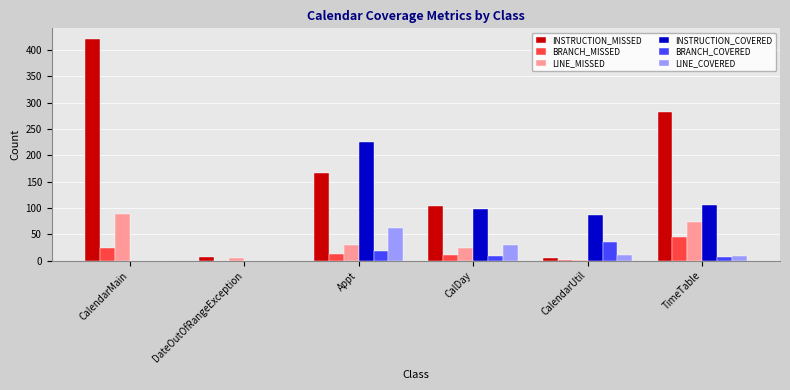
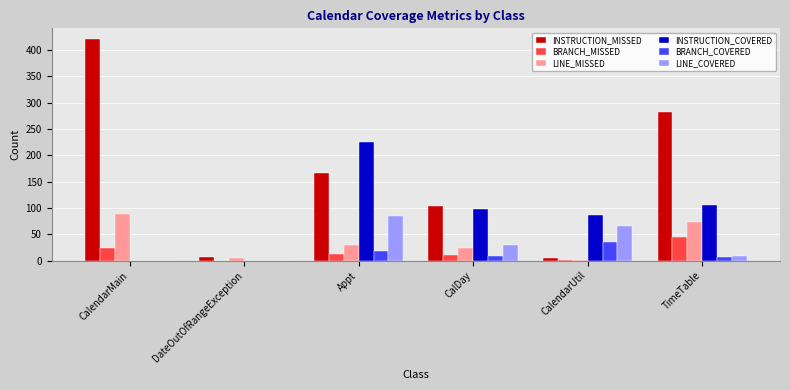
  {
    "INSTRUCTION_MISSED": {
      "CalendarMain": 420,
      "DateOutOfRangeException": 10,
      "Appt": 170,
      "CalDay": 100,
      "CalendarUtil": 10,
      "TimeTable": 280
    },
    "BRANCH_MISSED": {
      "CalendarMain": 20,
      "DateOutOfRangeException": 0,
      "Appt": 10,
      "CalDay": 10,
      "TimeTable": 50
    },
    "LINE_MISSED": {
      "CalendarMain": 90,
      "Appt": 30,
      "CalDay": 20,
      "TimeTable": 70
    },
    "INSTRUCTION_COVERED": {
      "CalendarMain": 0,
      "DateOutOfRangeException": 0,
      "Appt": 230,
      "CalDay": 100,
      "CalendarUtil": 90,
      "TimeTable": 110
    },
    "BRANCH_COVERED": {
      "CalendarMain": 0,
      "DateOutOfRangeException": 0,
      "Appt": 20,
      "CalDay": 10,
      "CalendarUtil": 40,
      "TimeTable": 10
    },
    "LINE_COVERED": {
      "CalendarMain": 0,
      "DateOutOfRangeException": 0,
-     "Appt": 60,
+     "Appt": 80,
      "CalDay": 30,
-     "CalendarUtil": 10,
+     "CalendarUtil": 70,
      "TimeTable": 10
    }
  }
